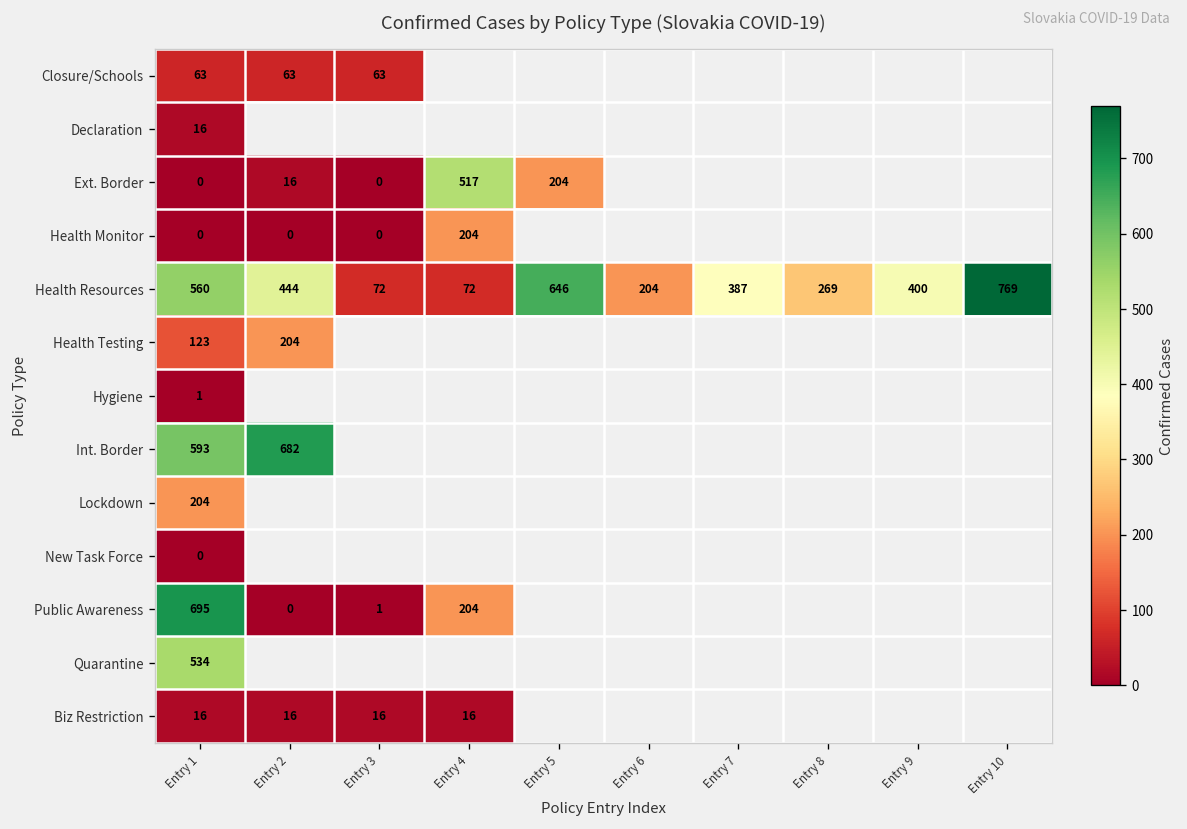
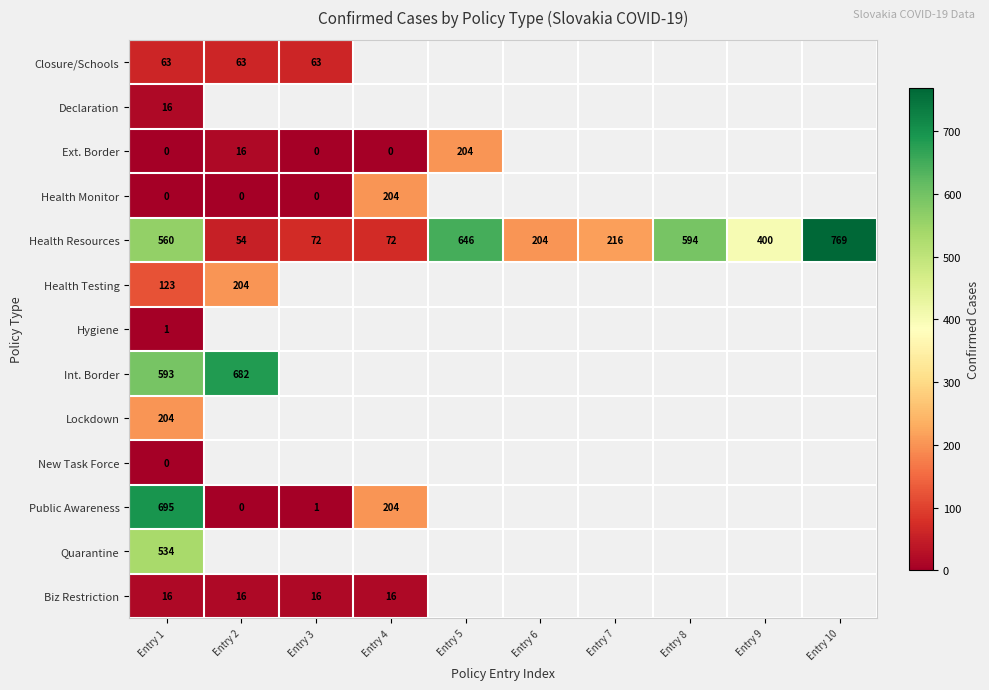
  {
    "Closure/Schools": {
      "Entry 1": 63,
      "Entry 2": 63,
      "Entry 3": 63
    },
    "Declaration": {
      "Entry 1": 16
    },
    "Ext. Border": {
      "Entry 1": 0,
      "Entry 2": 16,
      "Entry 3": 0,
-     "Entry 4": 517,
+     "Entry 4": 0,
      "Entry 5": 204
    },
    "Health Monitor": {
      "Entry 1": 0,
      "Entry 2": 0,
      "Entry 3": 0,
      "Entry 4": 204
    },
    "Health Resources": {
      "Entry 1": 560,
-     "Entry 2": 444,
+     "Entry 2": 54,
      "Entry 3": 72,
      "Entry 4": 72,
      "Entry 5": 646,
      "Entry 6": 204,
-     "Entry 7": 387,
-     "Entry 8": 269,
+     "Entry 7": 216,
+     "Entry 8": 594,
      "Entry 9": 400,
      "Entry 10": 769
    },
    "Health Testing": {
      "Entry 1": 123,
      "Entry 2": 204
    },
    "Hygiene": {
      "Entry 1": 1
    },
    "Int. Border": {
      "Entry 1": 593,
      "Entry 2": 682
    },
    "Lockdown": {
      "Entry 1": 204
    },
    "New Task Force": {
      "Entry 1": 0
    },
    "Public Awareness": {
      "Entry 1": 695,
      "Entry 2": 0,
      "Entry 3": 1,
      "Entry 4": 204
    },
    "Quarantine": {
      "Entry 1": 534
    },
    "Biz Restriction": {
      "Entry 1": 16,
      "Entry 2": 16,
      "Entry 3": 16,
      "Entry 4": 16
    }
  }
